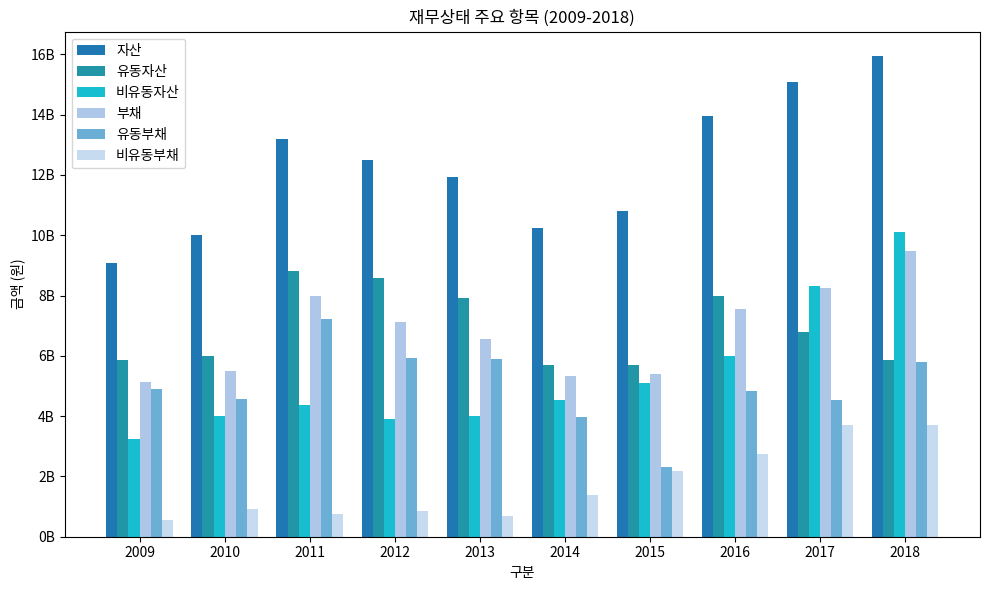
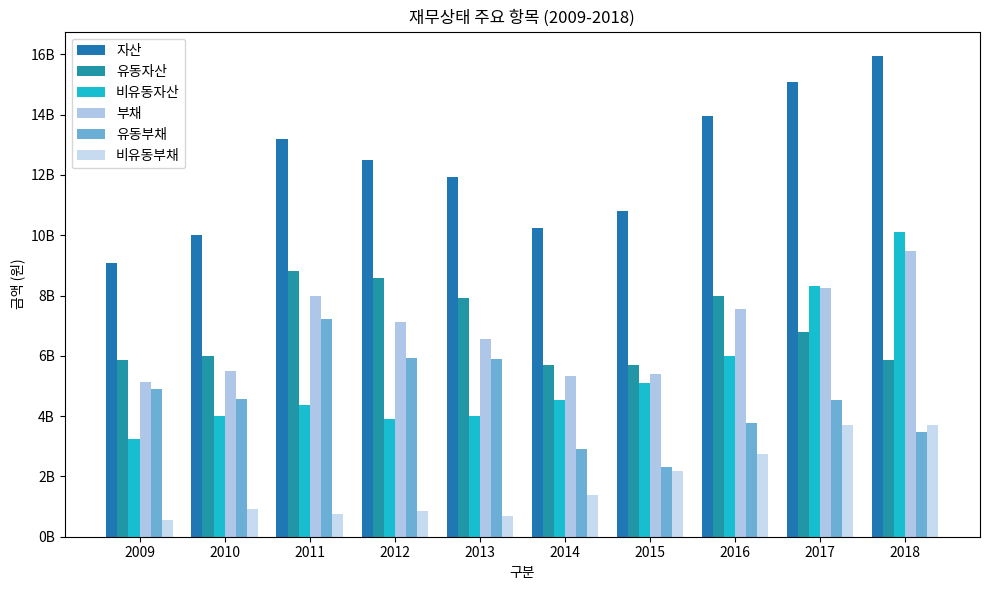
  {
    "유동부채": {
      "2009": 4900000000,
      "2010": 4600000000,
      "2011": 7200000000,
      "2012": 5900000000,
      "2013": 5900000000,
-     "2014": 4000000000,
+     "2014": 2900000000,
      "2015": 2300000000,
-     "2016": 4800000000,
+     "2016": 3800000000,
      "2017": 4500000000,
-     "2018": 5800000000
+     "2018": 3500000000
    }
  }
